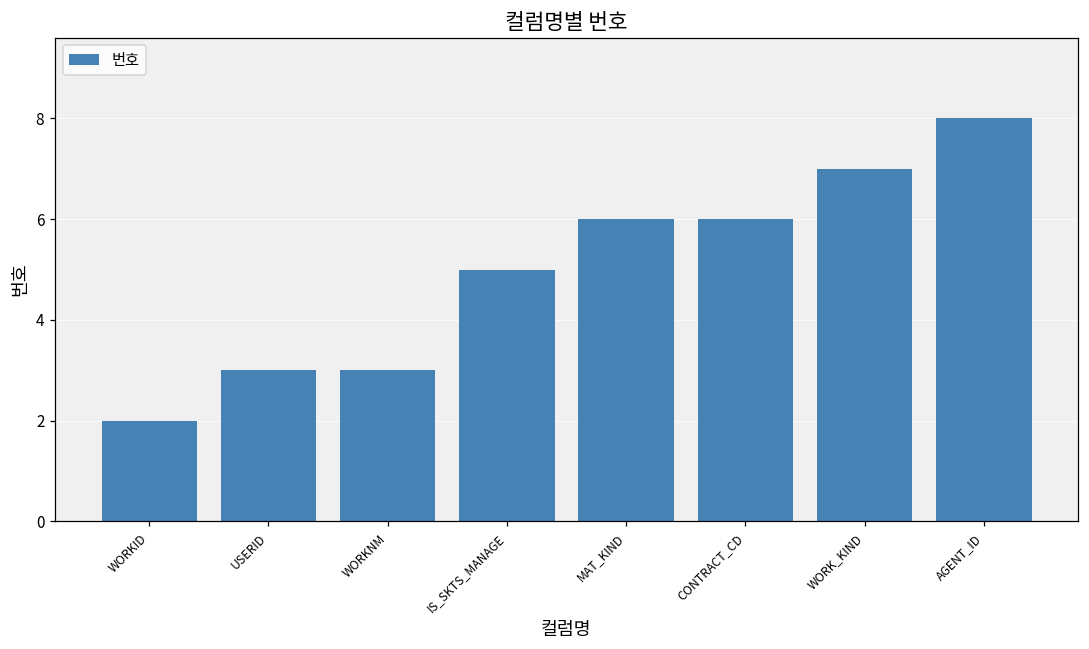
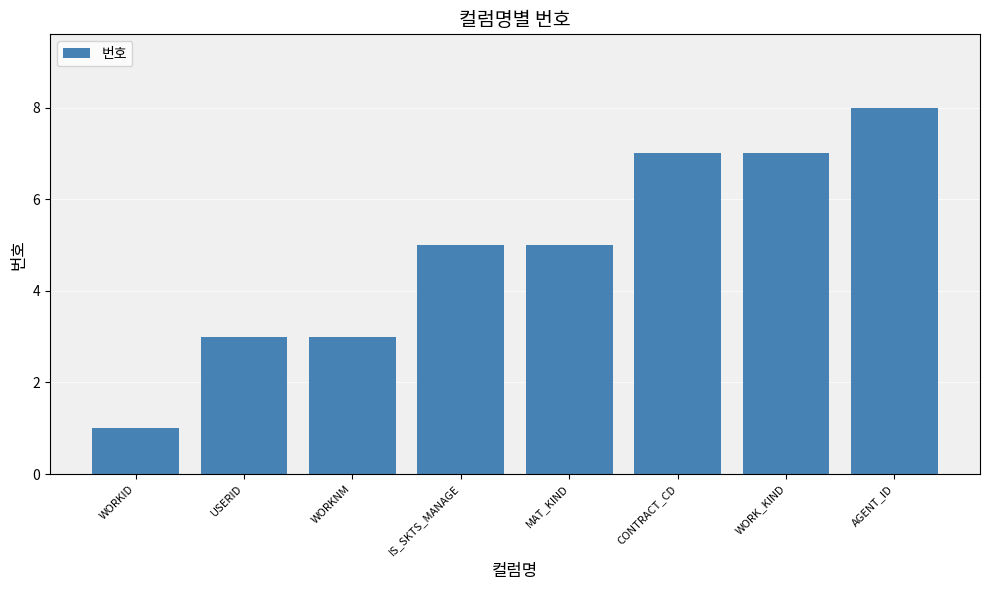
  {
-   "WORKID": 2,
+   "WORKID": 1,
    "USERID": 3,
    "WORKNM": 3,
    "IS_SKTS_MANAGE": 5,
-   "MAT_KIND": 6,
-   "CONTRACT_CD": 6,
+   "MAT_KIND": 5,
+   "CONTRACT_CD": 7,
    "WORK_KIND": 7,
    "AGENT_ID": 8
  }
